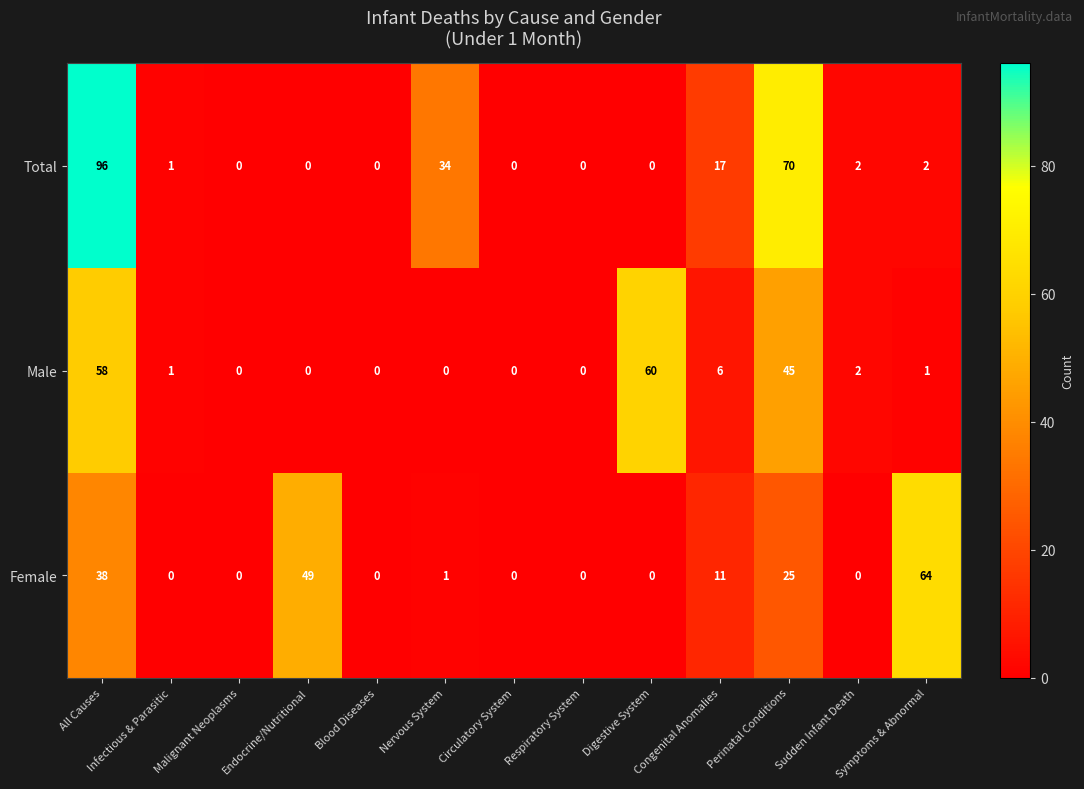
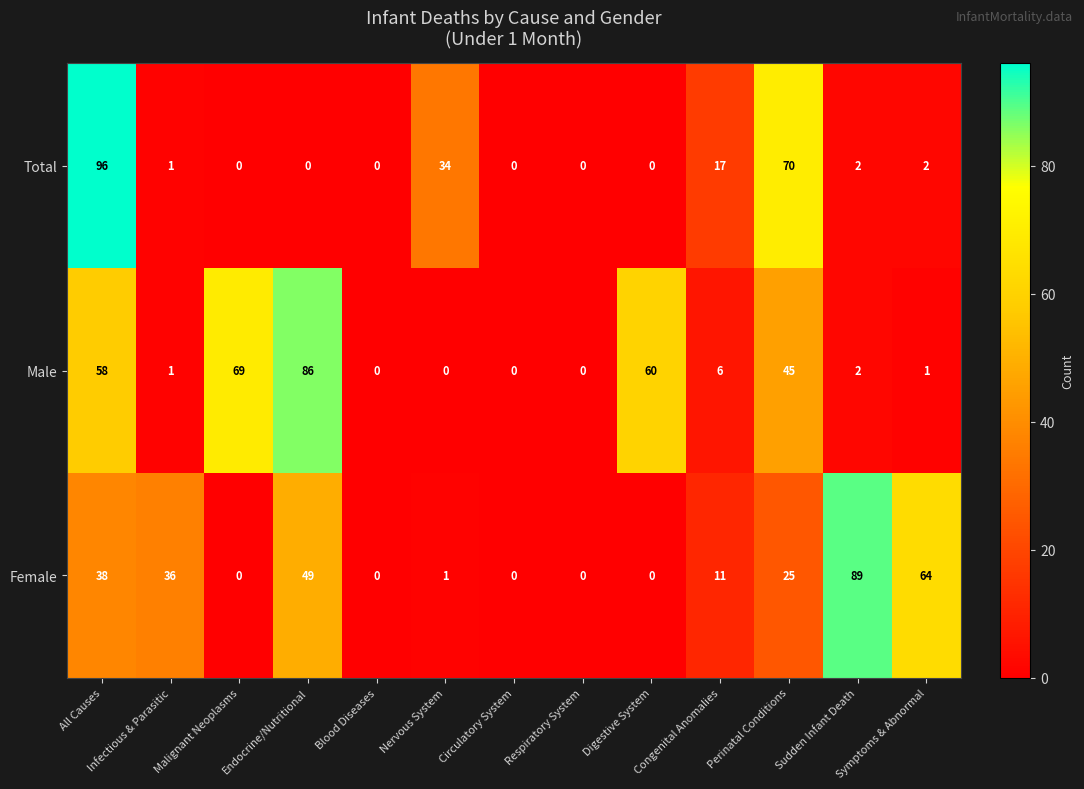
  {
    "Total": {
      "All Causes": 96,
      "Infectious & Parasitic": 1,
      "Malignant Neoplasms": 0,
      "Endocrine/Nutritional": 0,
      "Blood Diseases": 0,
      "Nervous System": 34,
      "Circulatory System": 0,
      "Respiratory System": 0,
      "Digestive System": 0,
      "Congenital Anomalies": 17,
      "Perinatal Conditions": 70,
      "Sudden Infant Death": 2,
      "Symptoms & Abnormal": 2
    },
    "Male": {
      "All Causes": 58,
      "Infectious & Parasitic": 1,
-     "Malignant Neoplasms": 0,
-     "Endocrine/Nutritional": 0,
+     "Malignant Neoplasms": 69,
+     "Endocrine/Nutritional": 86,
      "Blood Diseases": 0,
      "Nervous System": 0,
      "Circulatory System": 0,
      "Respiratory System": 0,
      "Digestive System": 60,
      "Congenital Anomalies": 6,
      "Perinatal Conditions": 45,
      "Sudden Infant Death": 2,
      "Symptoms & Abnormal": 1
    },
    "Female": {
      "All Causes": 38,
-     "Infectious & Parasitic": 0,
+     "Infectious & Parasitic": 36,
      "Malignant Neoplasms": 0,
      "Endocrine/Nutritional": 49,
      "Blood Diseases": 0,
      "Nervous System": 1,
      "Circulatory System": 0,
      "Respiratory System": 0,
      "Digestive System": 0,
      "Congenital Anomalies": 11,
      "Perinatal Conditions": 25,
-     "Sudden Infant Death": 0,
+     "Sudden Infant Death": 89,
      "Symptoms & Abnormal": 64
    }
  }
